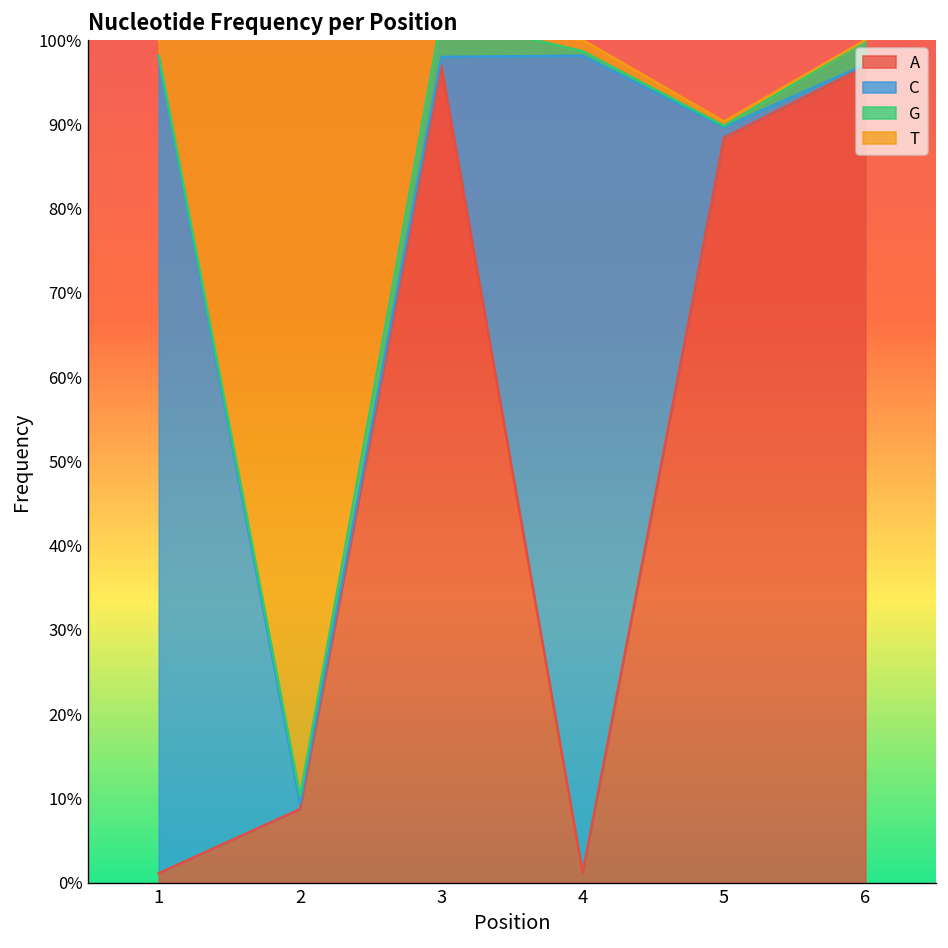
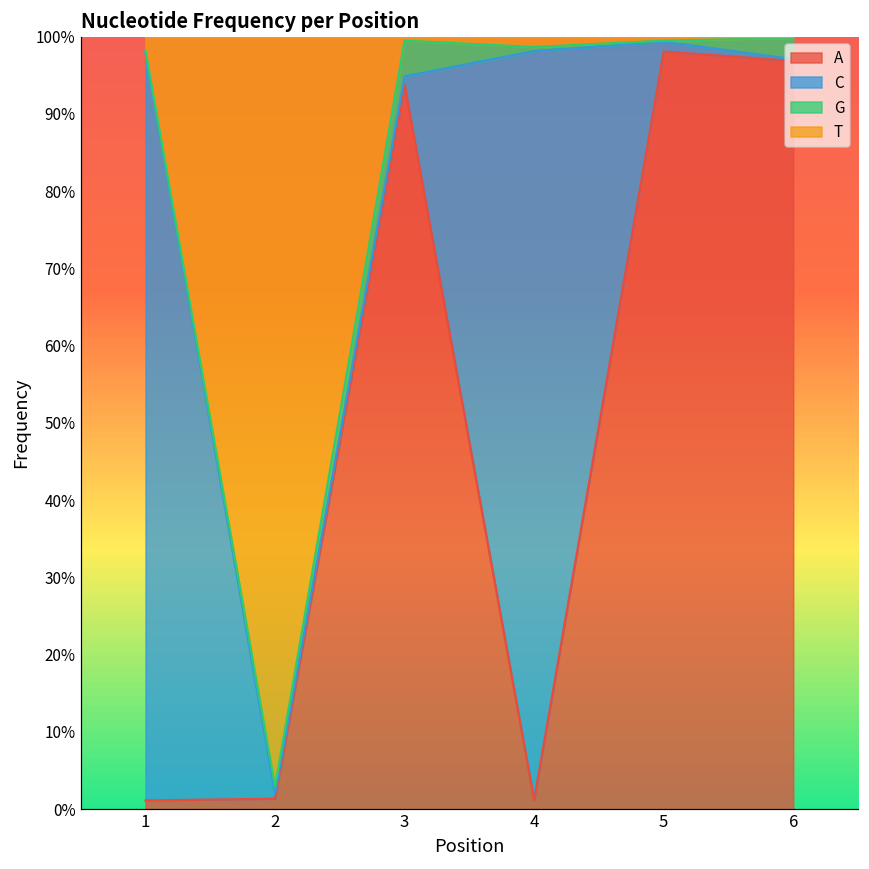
  {
    "A": {
      "1": "1%",
-     "2": "9%",
-     "3": "97%",
+     "2": "1%",
+     "3": "94%",
      "4": "1%",
-     "5": "88%"
+     "5": "98%"
    },
    "C": {
      "2": "1%",
      "3": "1%",
      "4": "97%"
    },
    "G": {
      "2": "1%",
      "4": "1%"
    },
    "T": {
      "1": "2%",
      "4": "1%",
      "5": "1%"
    }
  }
